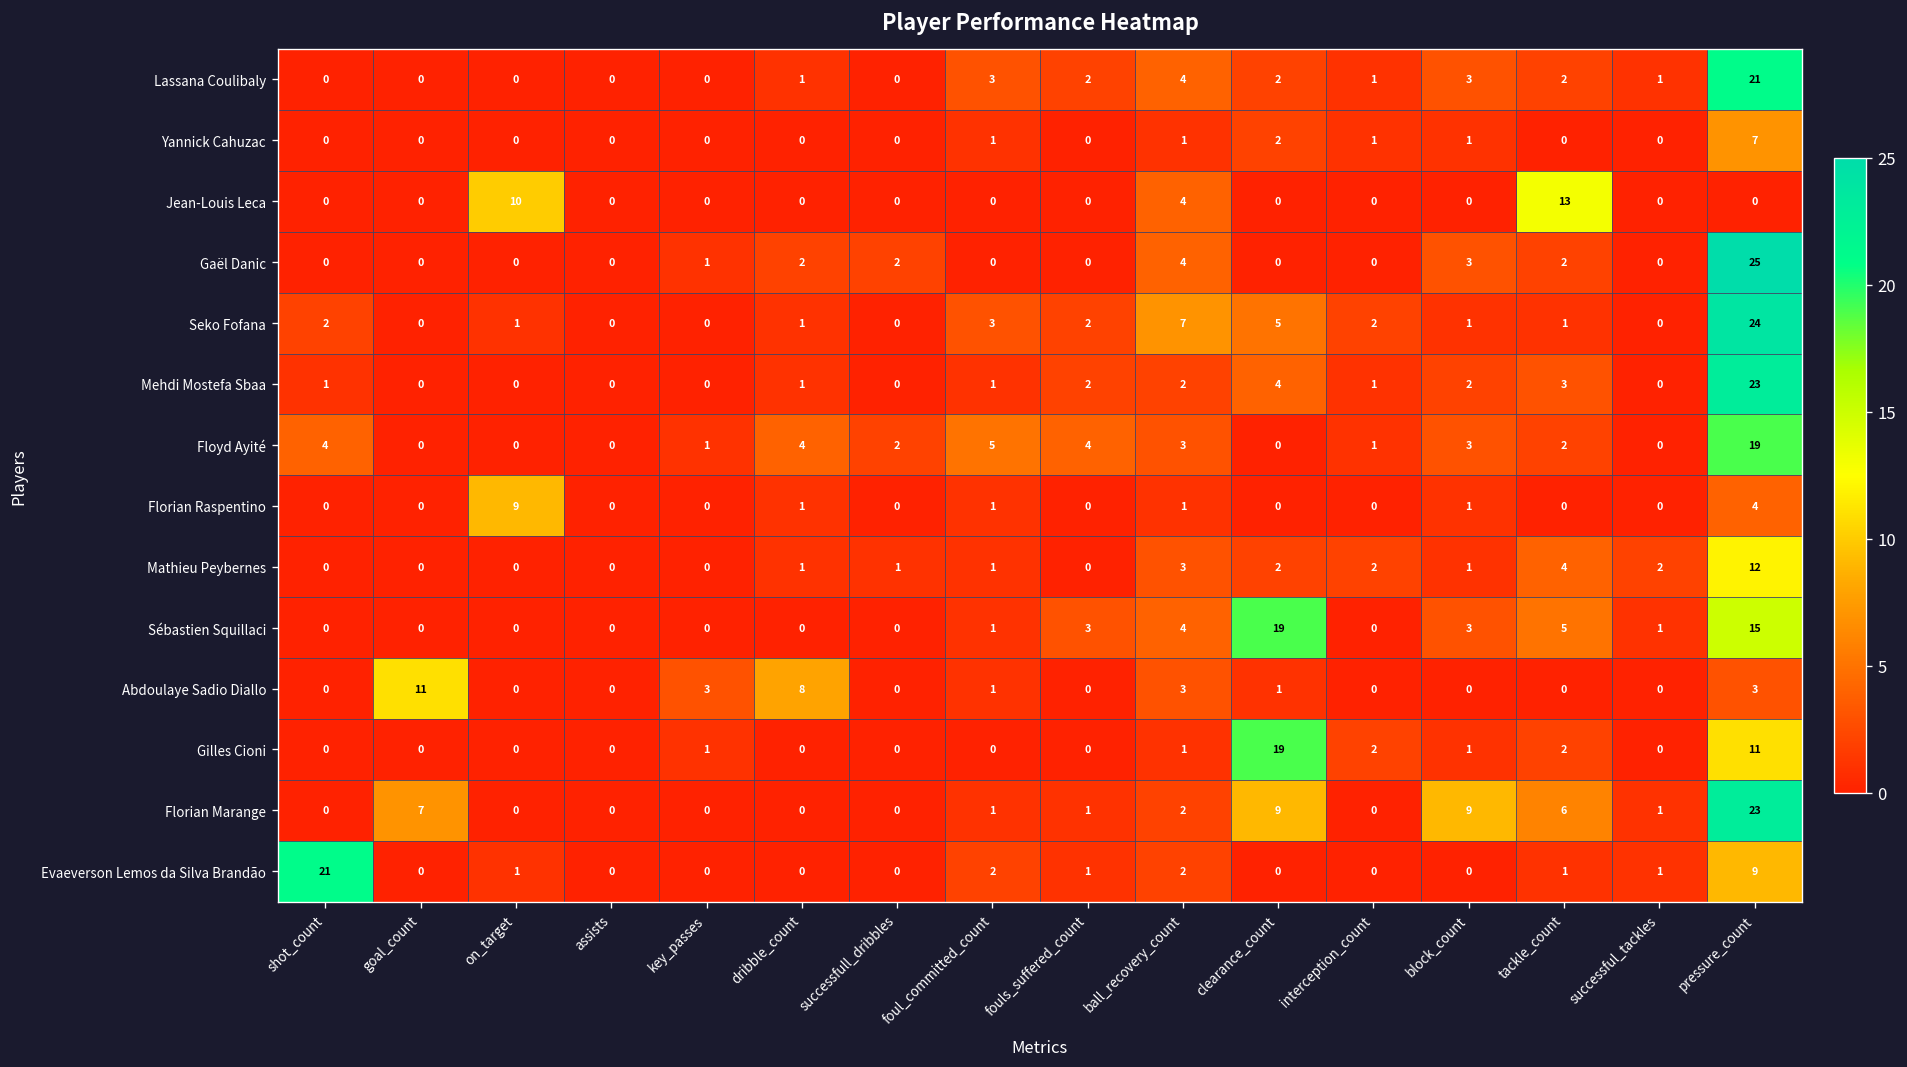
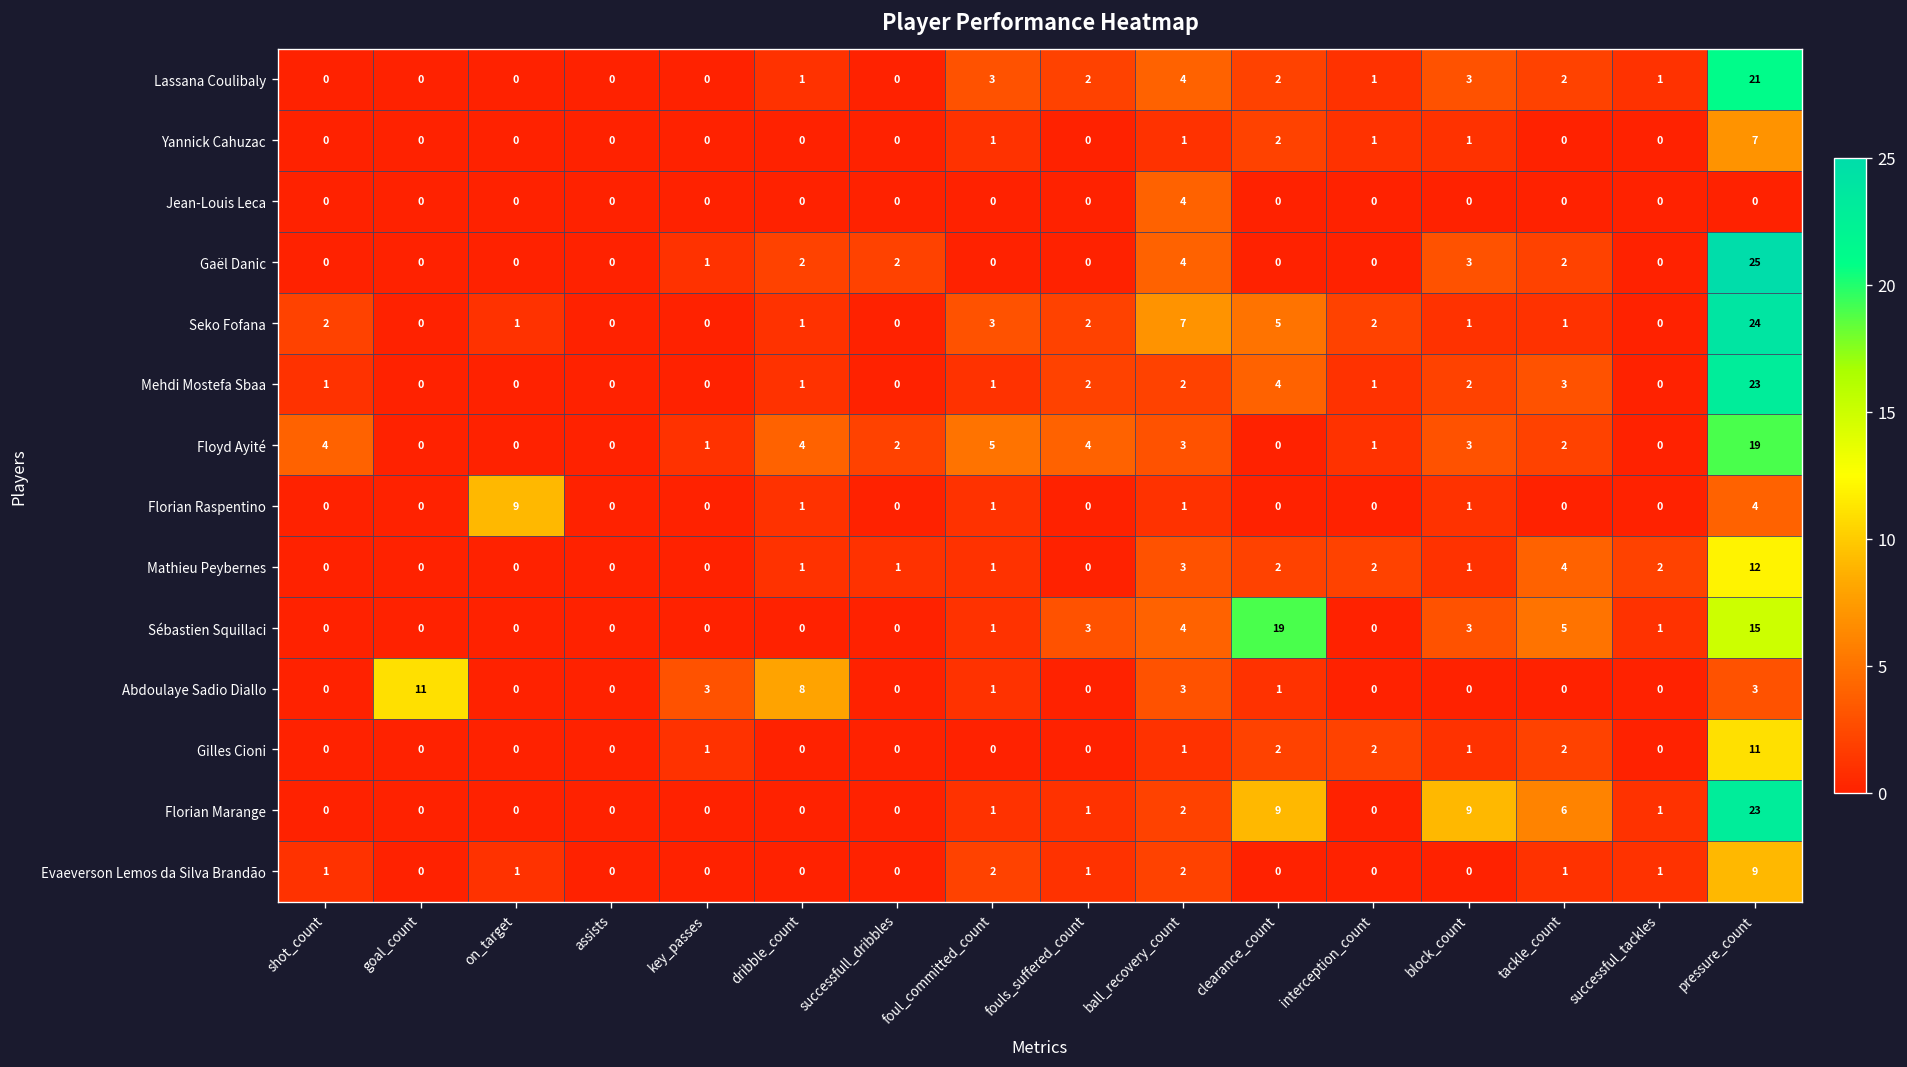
  {
    "Jean-Louis Leca": {
      "shot_count": 0,
      "goal_count": 0,
-     "on_target": 10,
+     "on_target": 0,
      "assists": 0,
      "key_passes": 0,
      "dribble_count": 0,
      "successfull_dribbles": 0,
      "foul_committed_count": 0,
      "fouls_suffered_count": 0,
      "ball_recovery_count": 4,
      "clearance_count": 0,
      "interception_count": 0,
      "block_count": 0,
-     "tackle_count": 13,
+     "tackle_count": 0,
      "successful_tackles": 0,
      "pressure_count": 0
    },
    "Gilles Cioni": {
      "shot_count": 0,
      "goal_count": 0,
      "on_target": 0,
      "assists": 0,
      "key_passes": 1,
      "dribble_count": 0,
      "successfull_dribbles": 0,
      "foul_committed_count": 0,
      "fouls_suffered_count": 0,
      "ball_recovery_count": 1,
-     "clearance_count": 19,
+     "clearance_count": 2,
      "interception_count": 2,
      "block_count": 1,
      "tackle_count": 2,
      "successful_tackles": 0,
      "pressure_count": 11
    },
    "Florian Marange": {
      "shot_count": 0,
-     "goal_count": 7,
+     "goal_count": 0,
      "on_target": 0,
      "assists": 0,
      "key_passes": 0,
      "dribble_count": 0,
      "successfull_dribbles": 0,
      "foul_committed_count": 1,
      "fouls_suffered_count": 1,
      "ball_recovery_count": 2,
      "clearance_count": 9,
      "interception_count": 0,
      "block_count": 9,
      "tackle_count": 6,
      "successful_tackles": 1,
      "pressure_count": 23
    },
    "Evaeverson Lemos da Silva Brandão": {
-     "shot_count": 21,
+     "shot_count": 1,
      "goal_count": 0,
      "on_target": 1,
      "assists": 0,
      "key_passes": 0,
      "dribble_count": 0,
      "successfull_dribbles": 0,
      "foul_committed_count": 2,
      "fouls_suffered_count": 1,
      "ball_recovery_count": 2,
      "clearance_count": 0,
      "interception_count": 0,
      "block_count": 0,
      "tackle_count": 1,
      "successful_tackles": 1,
      "pressure_count": 9
    }
  }
